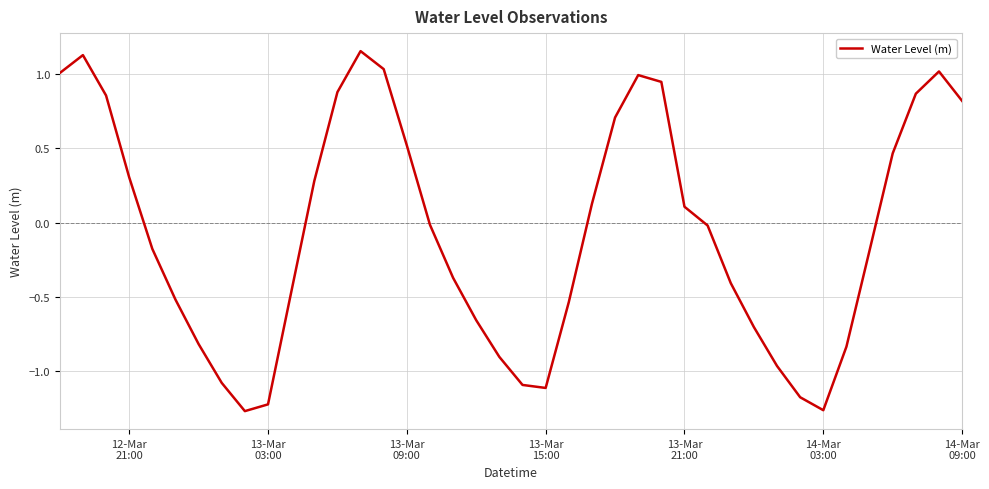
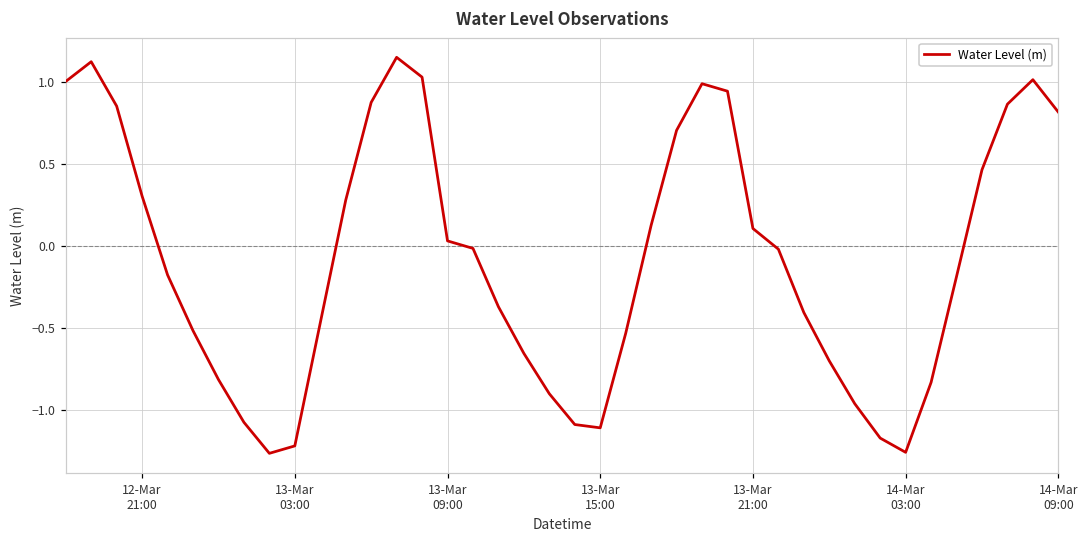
  {
    "12-Mar 21:00": 0.30,
    "13-Mar 03:00": -1.22,
-   "13-Mar 09:00": 0.52,
+   "13-Mar 09:00": 0.03,
    "13-Mar 15:00": -1.11,
    "13-Mar 21:00": 0.11,
    "14-Mar 03:00": -1.26,
    "14-Mar 09:00": 0.82
  }
